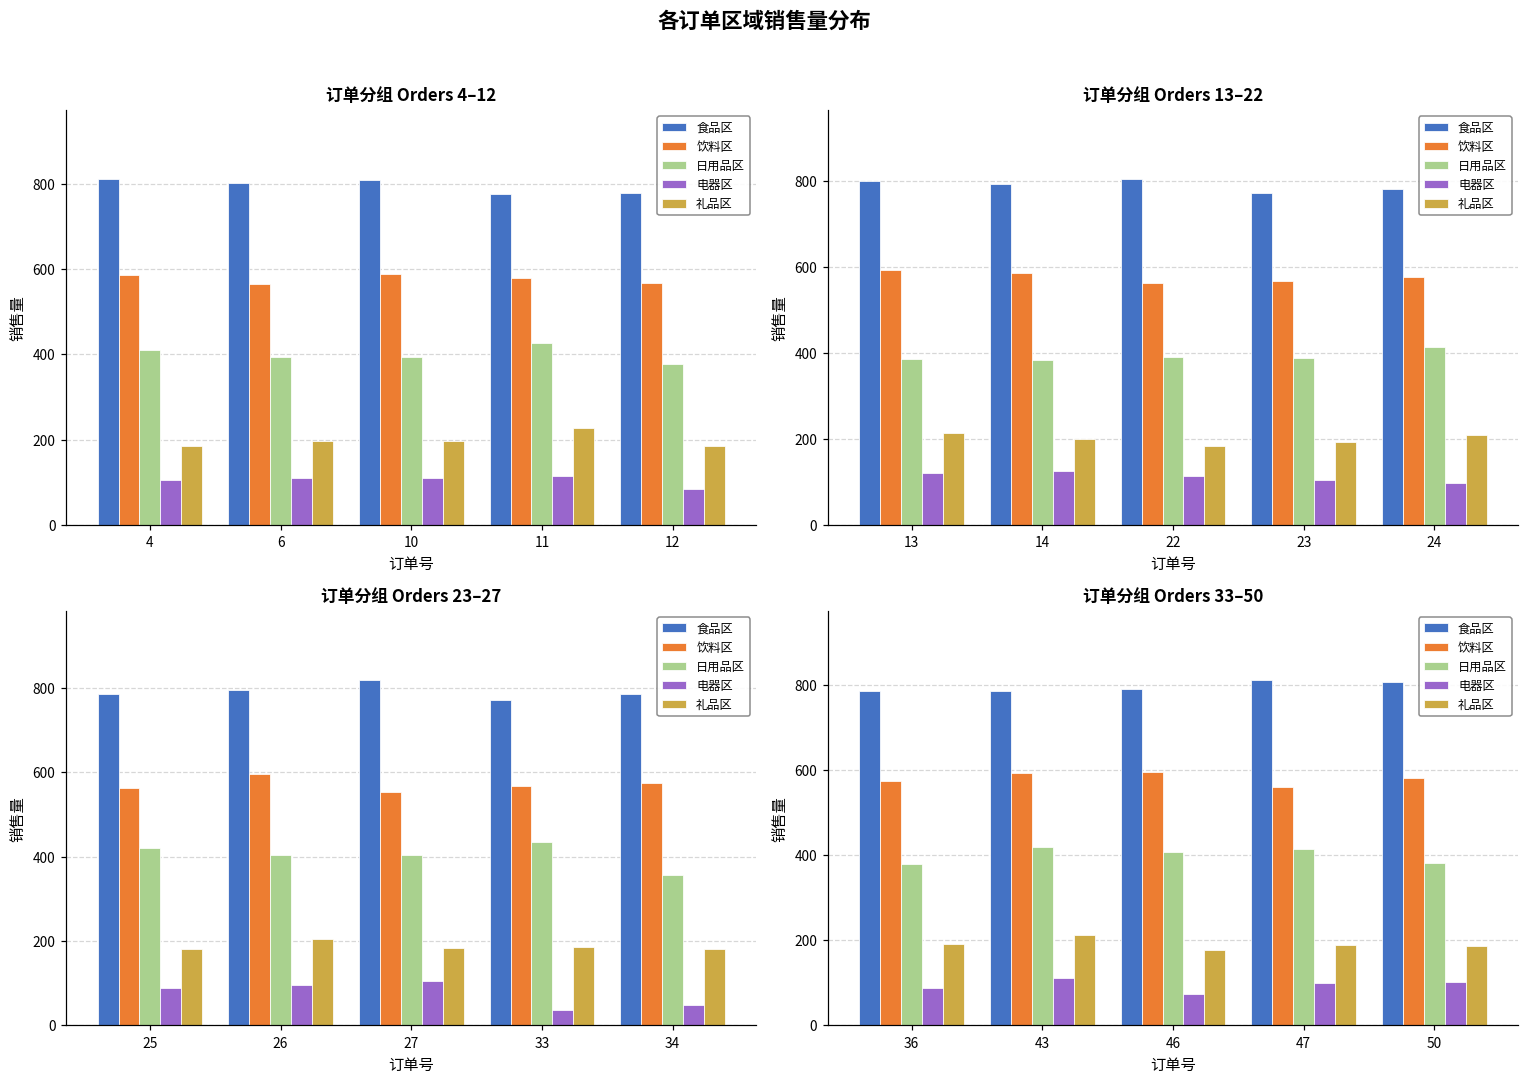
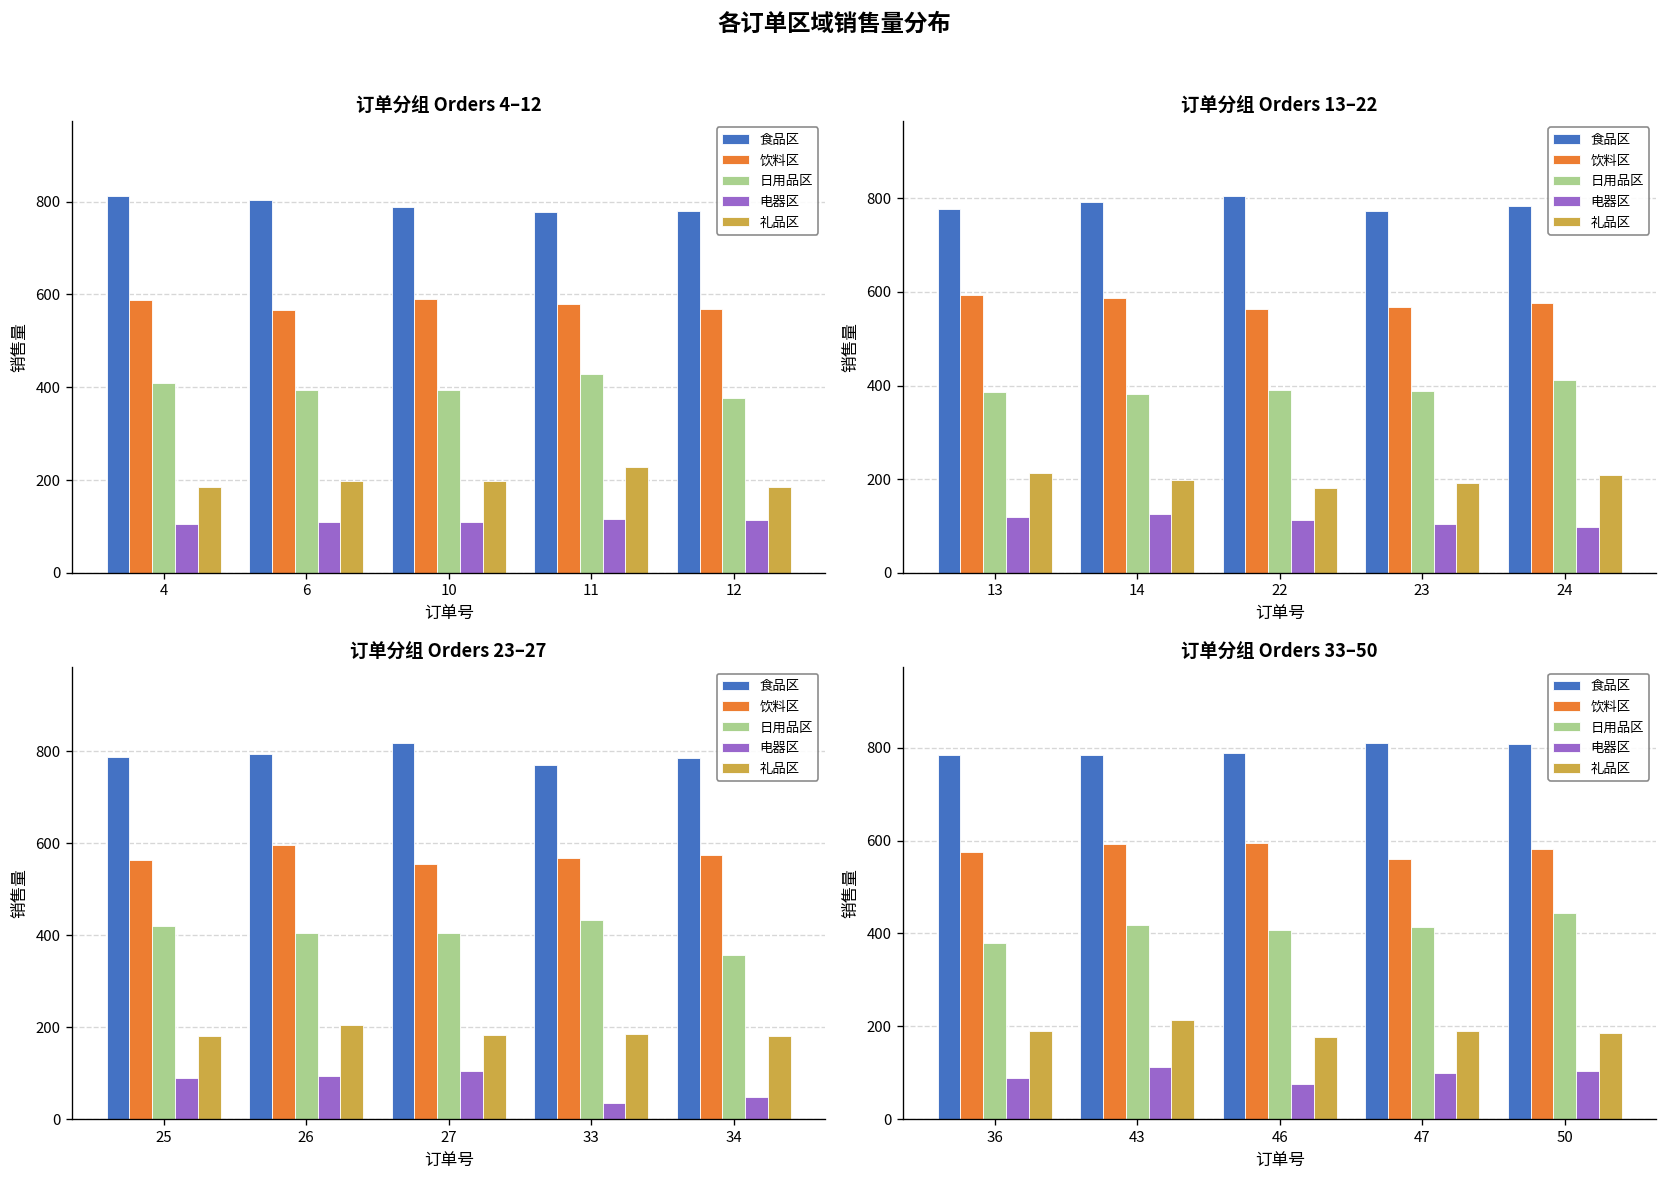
  {
    "订单分组 Orders 4–12": {
      "食品区": {
        "4": 810,
        "6": 800,
-       "10": 810,
+       "10": 790,
        "11": 780,
        "12": 780
      },
      "日用品区": {
        "4": 410,
        "6": 400,
        "10": 390,
        "11": 430,
        "12": 380
      },
      "电器区": {
        "4": 110,
        "6": 110,
        "10": 110,
        "11": 120,
-       "12": 80
+       "12": 110
      }
    },
    "订单分组 Orders 13–22": {
      "食品区": {
-       "13": 800,
+       "13": 780,
        "14": 790,
        "22": 810,
        "23": 770,
        "24": 780
      },
      "日用品区": {
        "13": 390,
        "14": 380,
        "22": 390,
        "23": 390,
        "24": 410
      },
      "电器区": {
        "13": 120,
        "14": 130,
        "22": 110,
        "23": 100,
        "24": 100
      }
    },
    "订单分组 Orders 23–27": {
      "食品区": {
        "25": 790,
        "26": 800,
        "27": 820,
        "33": 770,
        "34": 790
      },
      "日用品区": {
        "25": 420,
        "26": 410,
        "27": 400,
        "33": 430,
        "34": 360
      },
      "电器区": {
        "25": 90,
        "26": 100,
        "27": 110,
        "33": 40,
        "34": 50
      }
    },
    "订单分组 Orders 33–50": {
      "食品区": {
        "36": 790,
        "43": 790,
        "46": 790,
        "47": 810,
        "50": 810
      },
      "日用品区": {
        "36": 380,
        "43": 420,
        "46": 410,
        "47": 410,
-       "50": 380
+       "50": 440
      },
      "电器区": {
        "36": 90,
        "43": 110,
        "46": 80,
        "47": 100,
        "50": 100
      }
    }
  }
